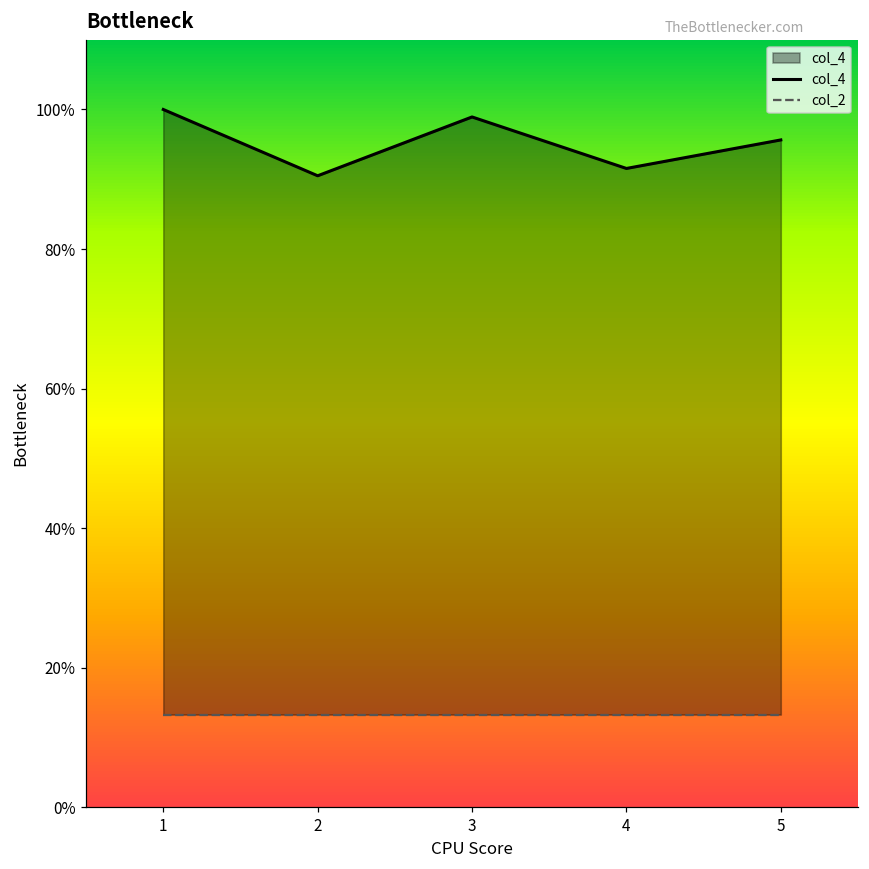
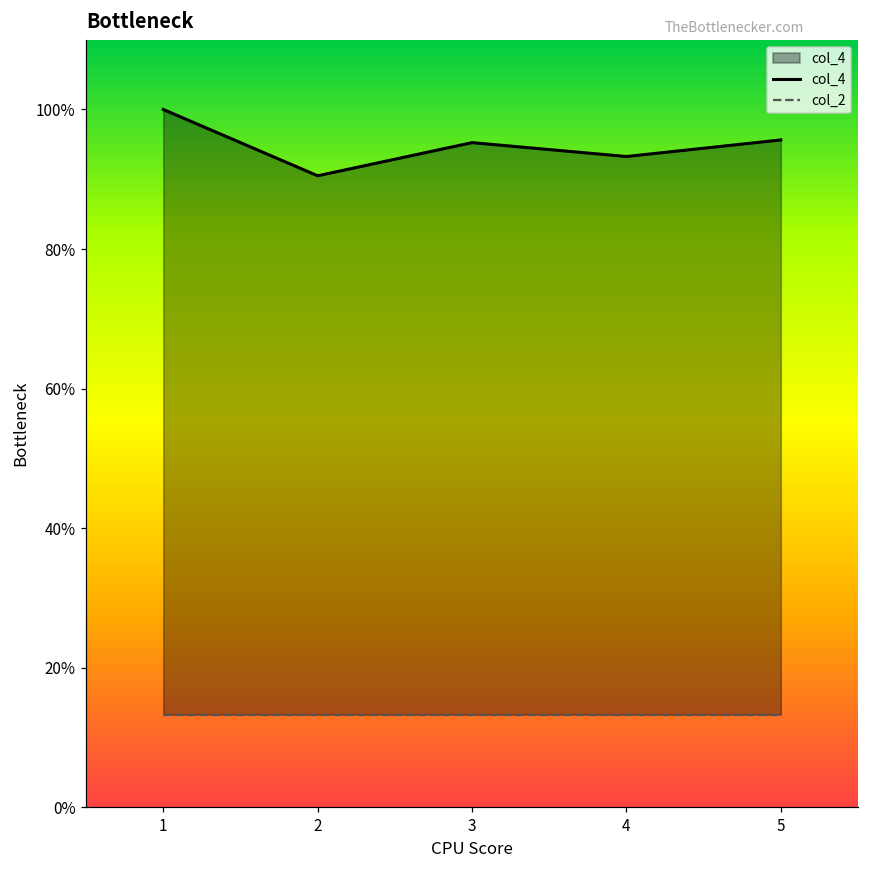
  {
    "col_4": {
      "1": "100%",
      "2": "90%",
-     "3": "99%",
-     "4": "92%",
+     "3": "95%",
+     "4": "93%",
      "5": "96%"
    },
    "col_2": {
      "1": "13%",
      "2": "13%",
      "3": "13%",
      "4": "13%",
      "5": "13%"
    }
  }
